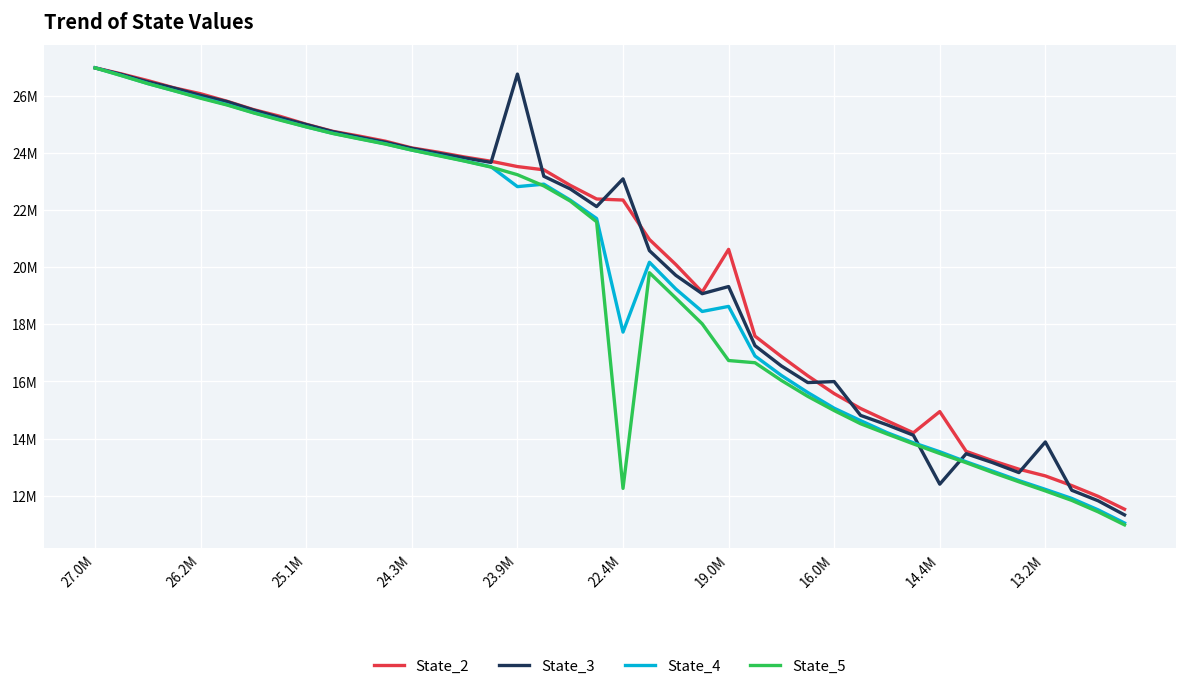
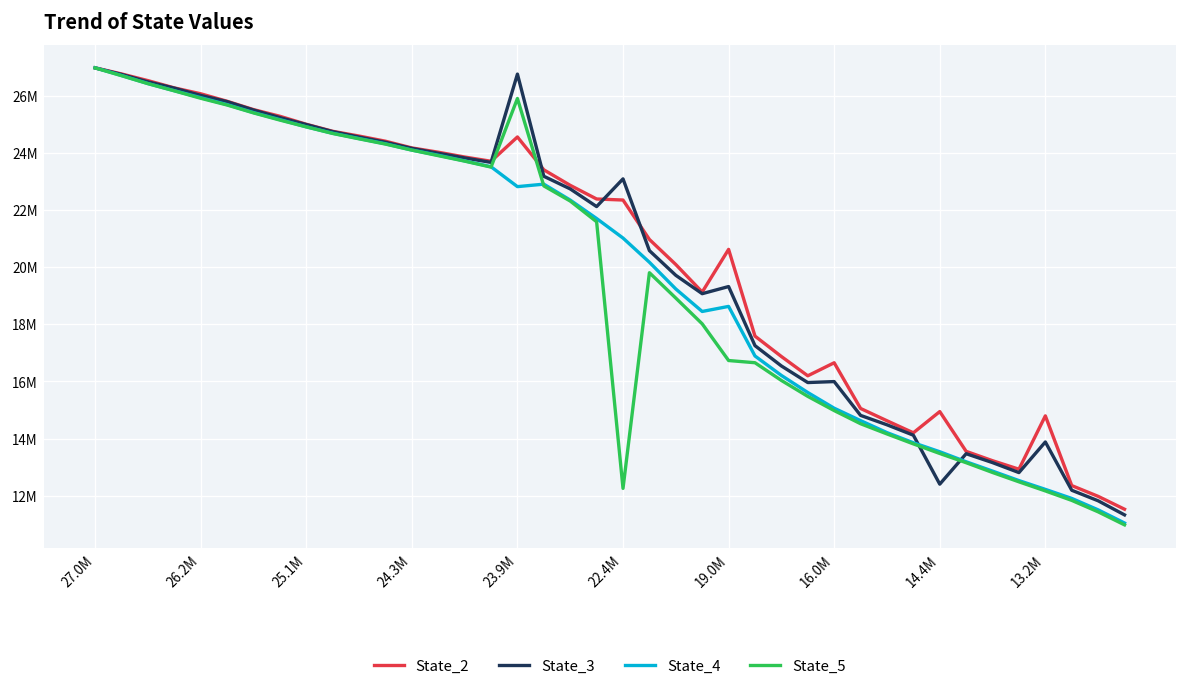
  {
    "State_2": {
-     "23.9M": 23500000,
+     "23.9M": 24600000,
      "22.4M": 22300000,
      "19.0M": 20600000,
-     "16.0M": 15600000,
+     "16.0M": 16700000,
      "14.4M": 14900000,
-     "13.2M": 12700000
+     "13.2M": 14800000
    },
    "State_3": {
      "23.9M": 26700000,
      "22.4M": 23100000,
      "19.0M": 19300000,
      "16.0M": 16000000,
      "14.4M": 12400000,
      "13.2M": 13900000
    },
    "State_4": {
      "23.9M": 22800000,
-     "22.4M": 17700000,
+     "22.4M": 21000000,
      "19.0M": 18600000
    },
    "State_5": {
-     "23.9M": 23200000,
+     "23.9M": 25900000,
      "22.4M": 12300000,
      "19.0M": 16700000
    }
  }
